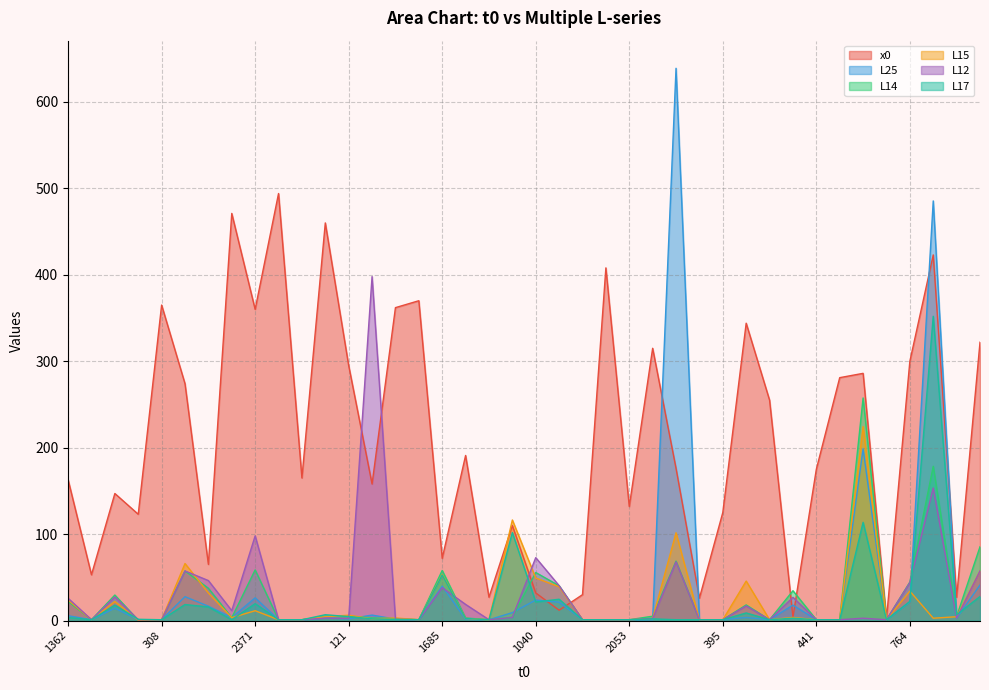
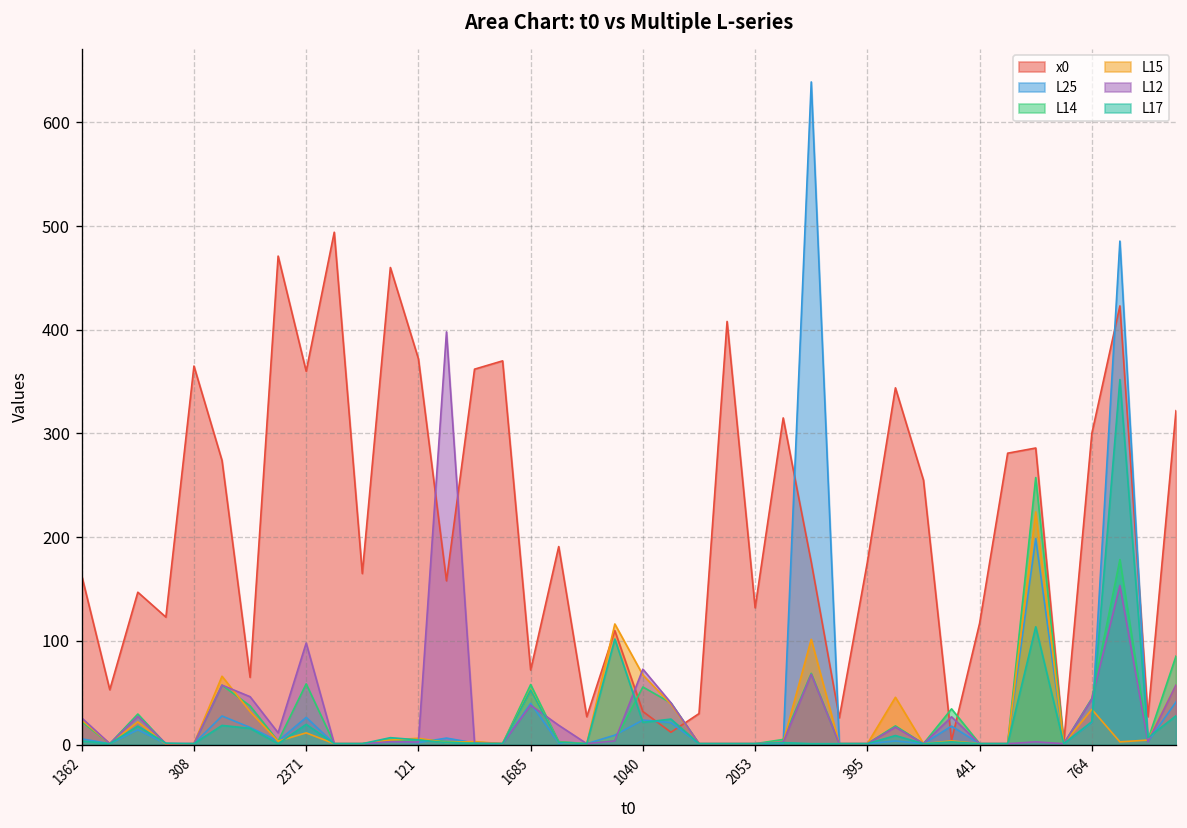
  {
    "x0": {
      "1362": 160,
      "308": 370,
      "2371": 360,
-     "121": 300,
+     "121": 370,
      "1685": 70,
      "1040": 30,
      "2053": 130,
-     "395": 130,
-     "441": 180,
+     "395": 180,
+     "441": 120,
      "764": 300
    },
    "L15": {
      "2371": 10,
-     "1040": 50,
+     "1040": 70,
      "764": 30
    },
    "L12": {
      "2371": 100,
      "1040": 70
    }
  }
